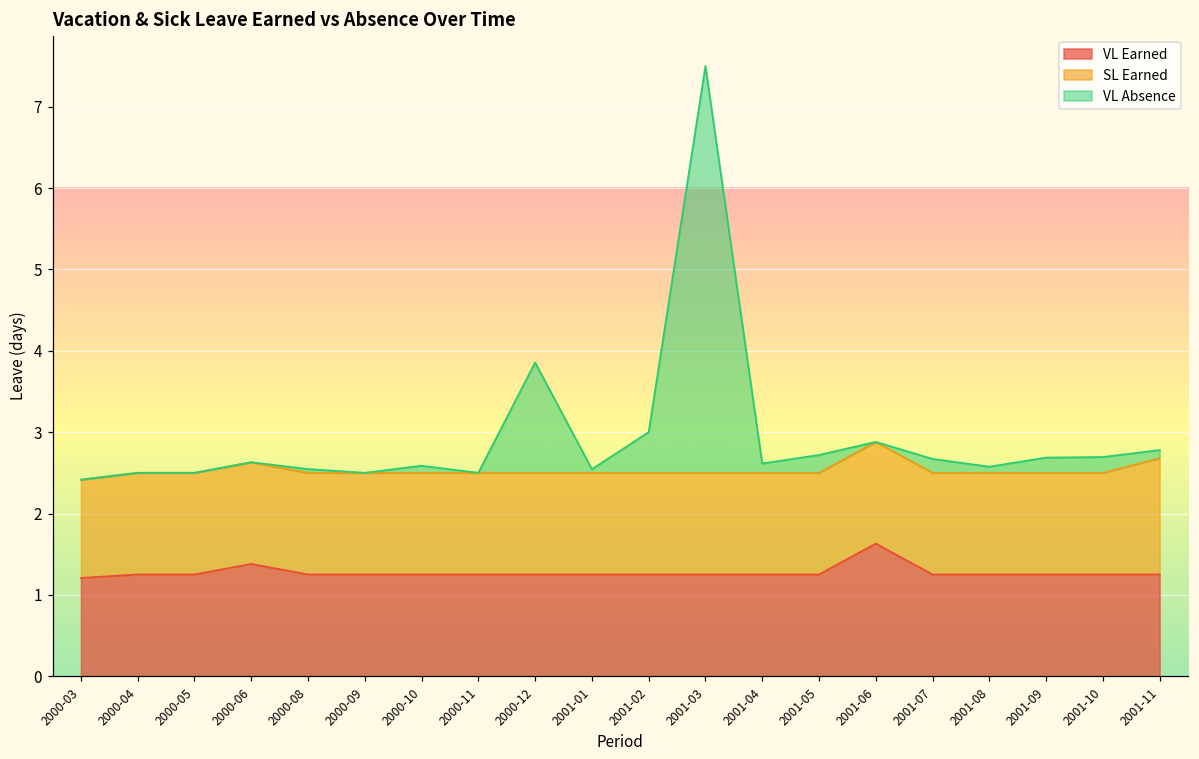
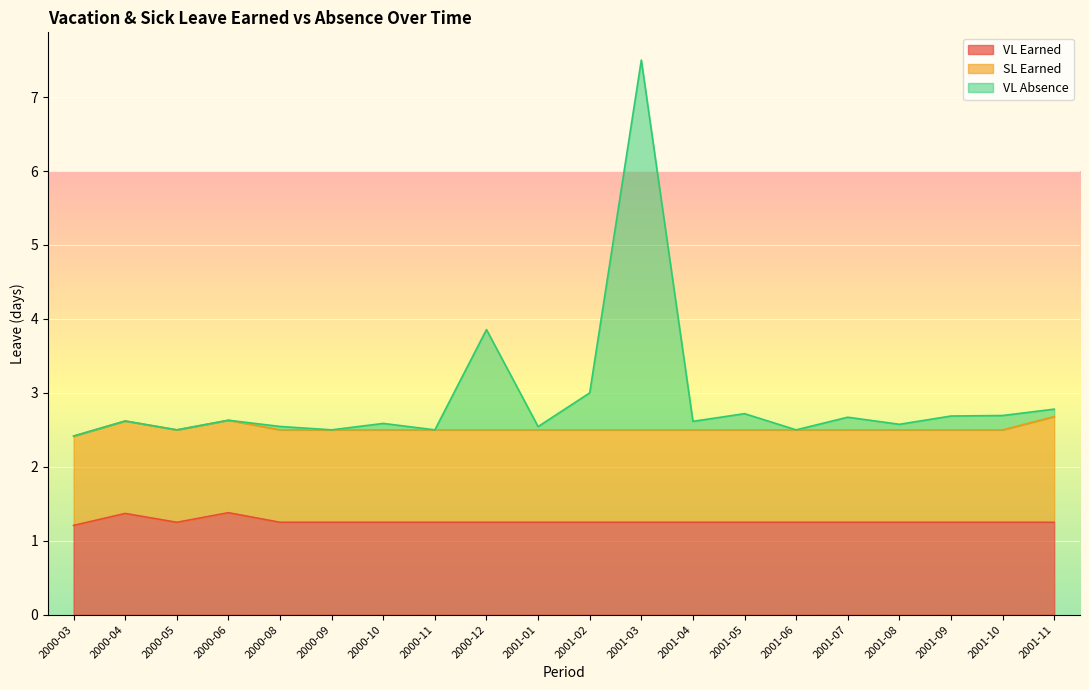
  {
    "VL Earned": {
      "2000-03": 1.2,
-     "2000-04": 1.3,
+     "2000-04": 1.4,
      "2000-05": 1.3,
      "2000-06": 1.4,
      "2000-08": 1.3,
      "2000-09": 1.3,
      "2000-10": 1.3,
      "2000-11": 1.3,
      "2000-12": 1.3,
      "2001-01": 1.3,
      "2001-02": 1.3,
      "2001-03": 1.3,
      "2001-04": 1.3,
      "2001-05": 1.3,
-     "2001-06": 1.6,
+     "2001-06": 1.3,
      "2001-07": 1.3,
      "2001-08": 1.3,
      "2001-09": 1.3,
      "2001-10": 1.3,
      "2001-11": 1.3
    },
    "SL Earned": {
      "2000-08": 1.3,
      "2000-10": 1.3,
      "2000-12": 1.3,
      "2001-01": 1.3,
      "2001-02": 1.3,
      "2001-03": 1.3,
      "2001-04": 1.3,
      "2001-05": 1.3,
      "2001-07": 1.3,
      "2001-08": 1.3,
      "2001-09": 1.3,
      "2001-10": 1.3,
      "2001-11": 1.4
    },
    "VL Absence": {
      "2000-08": 0.0,
      "2000-10": 0.1,
      "2000-12": 1.4,
      "2001-01": 0.0,
      "2001-02": 0.5,
      "2001-03": 5.0,
      "2001-04": 0.1,
      "2001-05": 0.2,
      "2001-07": 0.2,
      "2001-08": 0.1,
      "2001-09": 0.2,
      "2001-10": 0.2,
      "2001-11": 0.1
    }
  }
